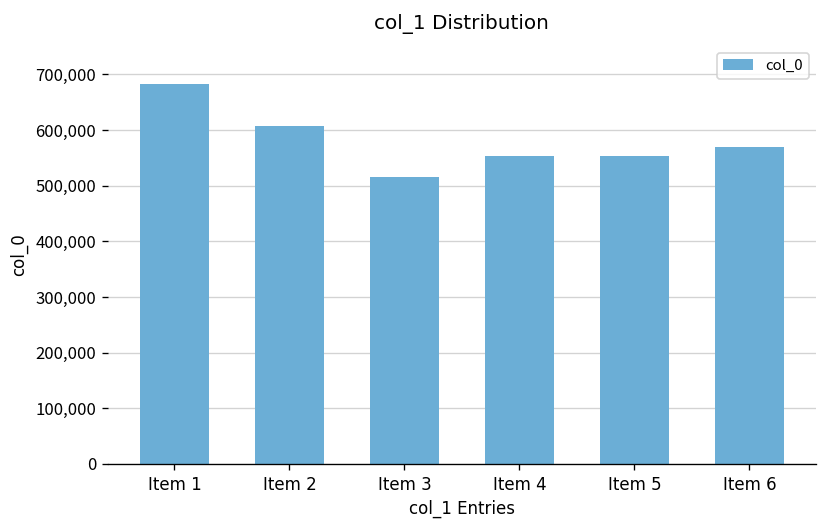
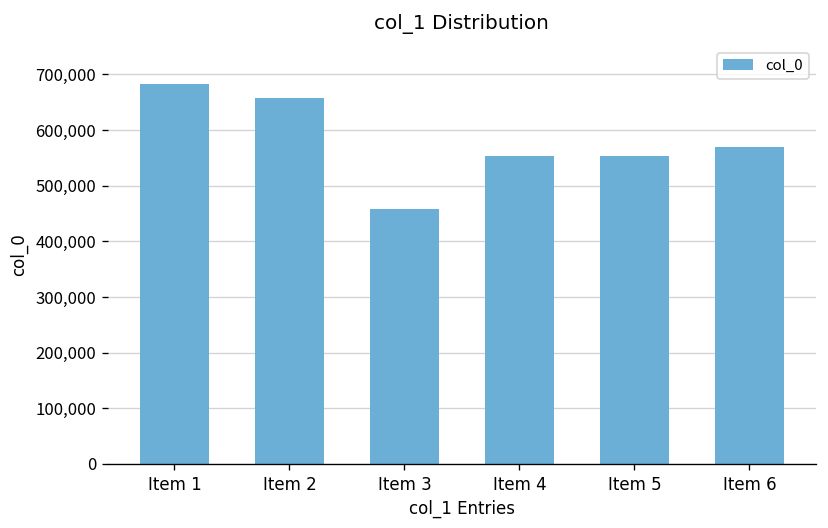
  {
    "Item 1": "680,000",
-   "Item 2": "610,000",
-   "Item 3": "520,000",
+   "Item 2": "660,000",
+   "Item 3": "460,000",
    "Item 4": "550,000",
    "Item 5": "550,000",
    "Item 6": "570,000"
  }
